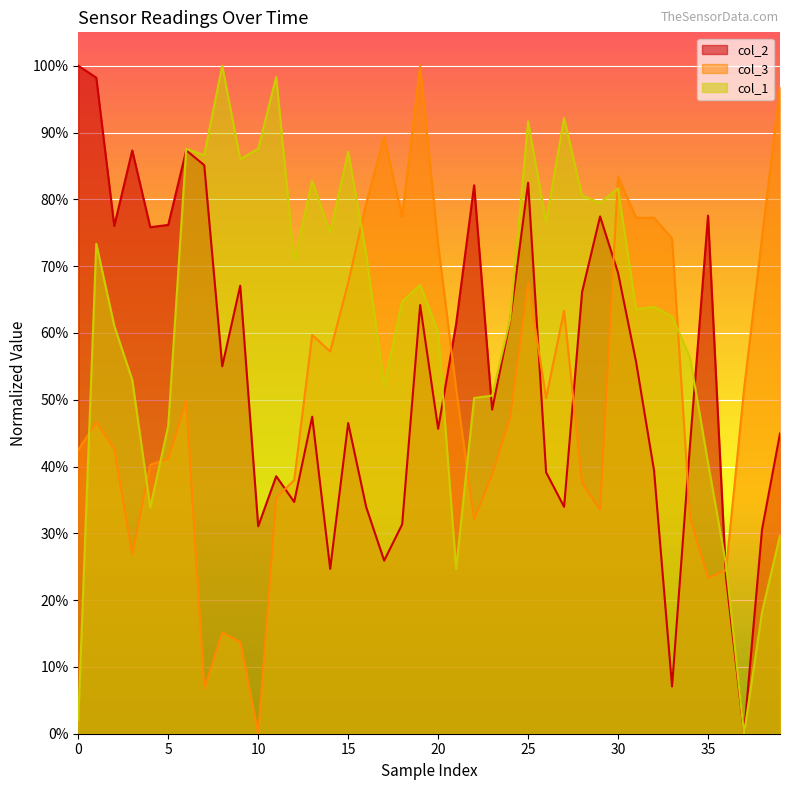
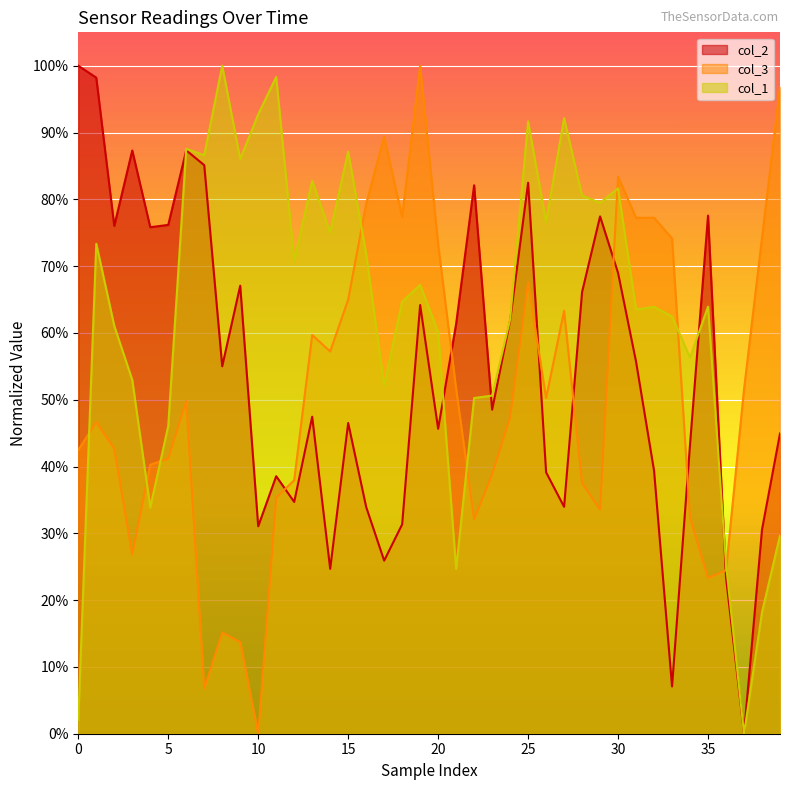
  {
    "col_2": {
      "0": "100%",
      "5": "76%",
      "10": "31%",
      "15": "47%",
      "20": "46%",
      "25": "82%",
      "30": "69%",
      "35": "78%"
    },
    "col_3": {
      "0": "42%",
      "5": "41%",
      "10": "0%",
-     "15": "67%",
+     "15": "65%",
      "20": "73%",
      "25": "68%",
      "30": "83%",
      "35": "23%"
    },
    "col_1": {
      "0": "2%",
      "5": "46%",
-     "10": "88%",
+     "10": "93%",
      "15": "87%",
      "20": "60%",
      "25": "92%",
      "30": "82%",
-     "35": "41%"
+     "35": "64%"
    }
  }
